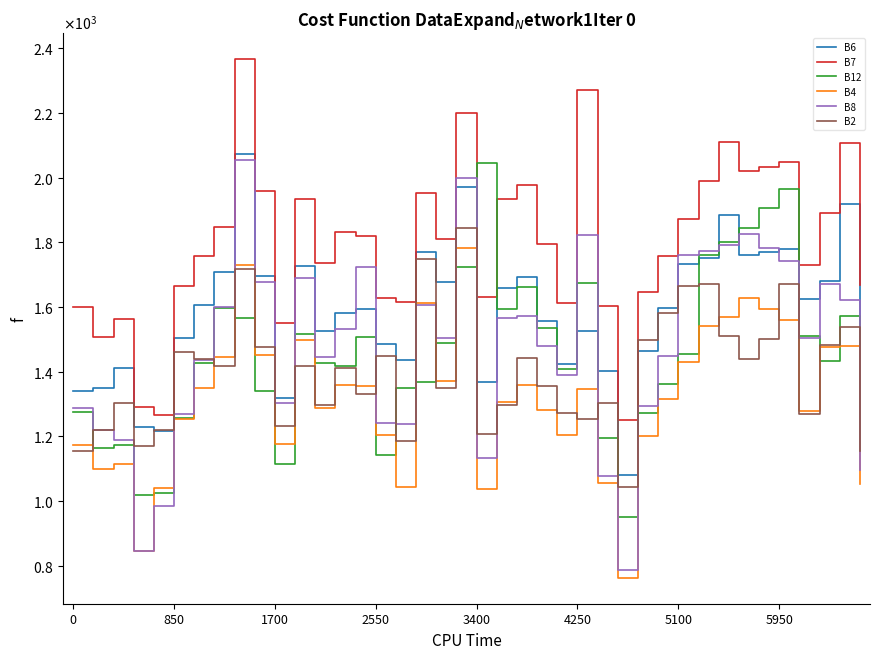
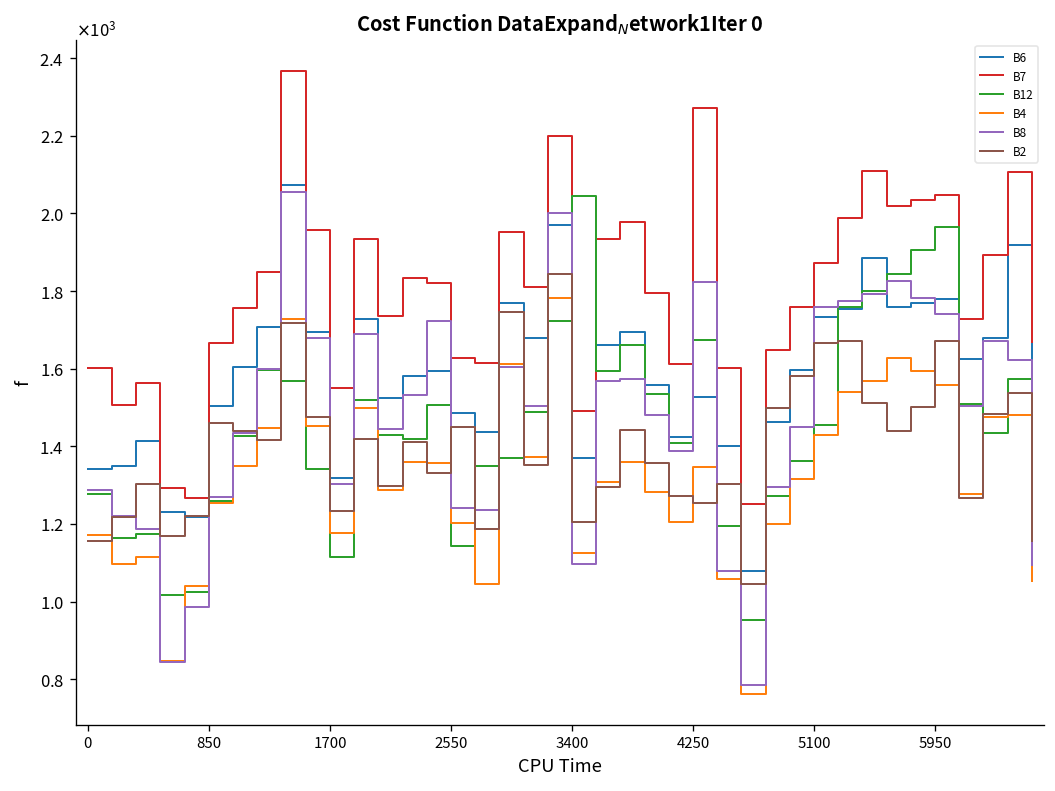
  {
    "B6": {
      "0": 1340,
      "850": 1500,
      "1700": 1320,
      "2550": 1490,
      "3400": 1370,
      "4250": 1530,
      "5100": 1730,
      "5950": 1780
    },
    "B7": {
      "0": 1600,
      "850": 1670,
      "1700": 1550,
      "2550": 1630,
-     "3400": 1630,
+     "3400": 1490,
      "4250": 2270,
      "5100": 1870,
      "5950": 2050
    },
    "B12": {
      "0": 1280,
      "1700": 1120,
      "2550": 1140,
      "3400": 2050,
      "4250": 1680,
      "5100": 1450,
      "5950": 1970
    },
    "B4": {
      "0": 1170,
      "1700": 1180,
      "2550": 1200,
-     "3400": 1040,
+     "3400": 1130,
      "4250": 1350,
      "5100": 1430,
      "5950": 1560
    },
    "B8": {
      "0": 1290,
      "850": 1270,
      "1700": 1300,
      "2550": 1240,
-     "3400": 1130,
+     "3400": 1100,
      "4250": 1820,
      "5100": 1760,
      "5950": 1740
    },
    "B2": {
      "0": 1160,
      "850": 1460,
      "1700": 1230,
      "2550": 1450,
      "3400": 1210,
      "4250": 1250,
      "5100": 1670,
      "5950": 1670
    }
  }
